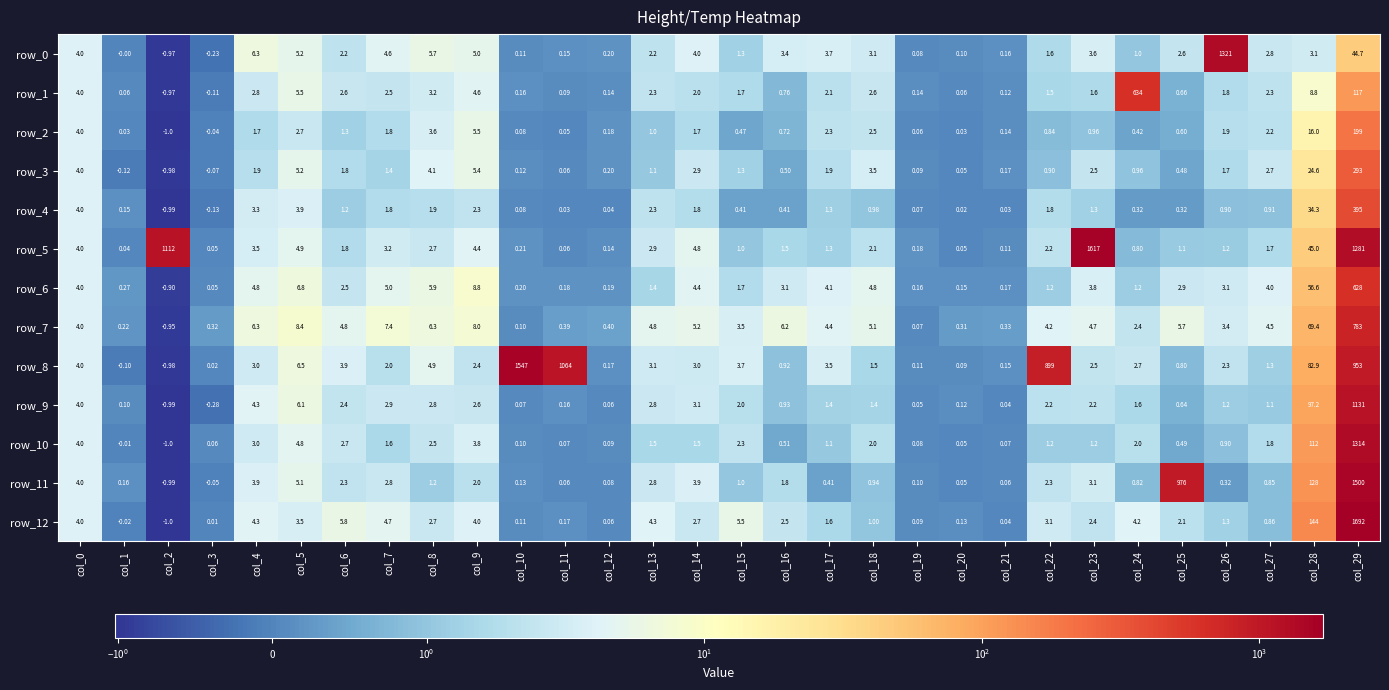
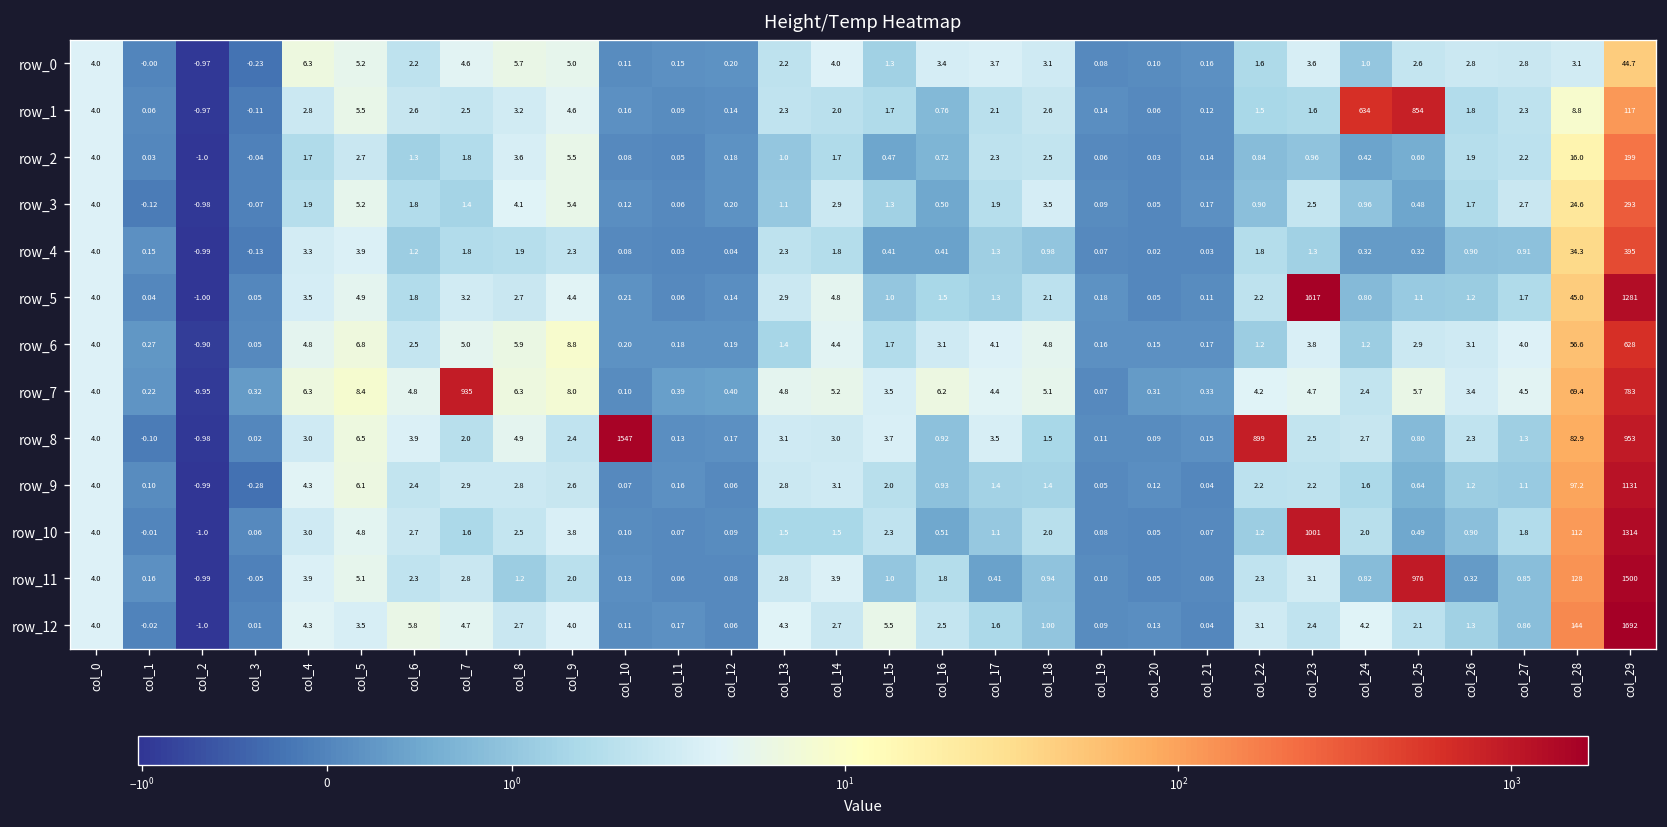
  {
    "row_0": {
      "col_0": 4.0,
      "col_1": -0.00,
      "col_2": -0.97,
      "col_3": -0.23,
      "col_4": 6.3,
      "col_5": 5.2,
      "col_6": 2.2,
      "col_7": 4.6,
      "col_8": 5.7,
      "col_9": 5.0,
      "col_10": 0.11,
      "col_11": 0.15,
      "col_12": 0.20,
      "col_13": 2.2,
      "col_14": 4.0,
      "col_15": 1.3,
      "col_16": 3.4,
      "col_17": 3.7,
      "col_18": 3.1,
      "col_19": 0.08,
      "col_20": 0.10,
      "col_21": 0.16,
      "col_22": 1.6,
      "col_23": 3.6,
      "col_24": 1.0,
      "col_25": 2.6,
-     "col_26": 1321,
+     "col_26": 2.8,
      "col_27": 2.8,
      "col_28": 3.1,
      "col_29": 44.7
    },
    "row_1": {
      "col_0": 4.0,
      "col_1": 0.06,
      "col_2": -0.97,
      "col_3": -0.11,
      "col_4": 2.8,
      "col_5": 5.5,
      "col_6": 2.6,
      "col_7": 2.5,
      "col_8": 3.2,
      "col_9": 4.6,
      "col_10": 0.16,
      "col_11": 0.09,
      "col_12": 0.14,
      "col_13": 2.3,
      "col_14": 2.0,
      "col_15": 1.7,
      "col_16": 0.76,
      "col_17": 2.1,
      "col_18": 2.6,
      "col_19": 0.14,
      "col_20": 0.06,
      "col_21": 0.12,
      "col_22": 1.5,
      "col_23": 1.6,
      "col_24": 634,
-     "col_25": 0.66,
+     "col_25": 854,
      "col_26": 1.8,
      "col_27": 2.3,
      "col_28": 8.8,
      "col_29": 117
    },
    "row_5": {
      "col_0": 4.0,
      "col_1": 0.04,
-     "col_2": 1112,
+     "col_2": -1.00,
      "col_3": 0.05,
      "col_4": 3.5,
      "col_5": 4.9,
      "col_6": 1.8,
      "col_7": 3.2,
      "col_8": 2.7,
      "col_9": 4.4,
      "col_10": 0.21,
      "col_11": 0.06,
      "col_12": 0.14,
      "col_13": 2.9,
      "col_14": 4.8,
      "col_15": 1.0,
      "col_16": 1.5,
      "col_17": 1.3,
      "col_18": 2.1,
      "col_19": 0.18,
      "col_20": 0.05,
      "col_21": 0.11,
      "col_22": 2.2,
      "col_23": 1617,
      "col_24": 0.80,
      "col_25": 1.1,
      "col_26": 1.2,
      "col_27": 1.7,
      "col_28": 45.0,
      "col_29": 1281
    },
    "row_7": {
      "col_0": 4.0,
      "col_1": 0.22,
      "col_2": -0.95,
      "col_3": 0.32,
      "col_4": 6.3,
      "col_5": 8.4,
      "col_6": 4.8,
-     "col_7": 7.4,
+     "col_7": 935,
      "col_8": 6.3,
      "col_9": 8.0,
      "col_10": 0.10,
      "col_11": 0.39,
      "col_12": 0.40,
      "col_13": 4.8,
      "col_14": 5.2,
      "col_15": 3.5,
      "col_16": 6.2,
      "col_17": 4.4,
      "col_18": 5.1,
      "col_19": 0.07,
      "col_20": 0.31,
      "col_21": 0.33,
      "col_22": 4.2,
      "col_23": 4.7,
      "col_24": 2.4,
      "col_25": 5.7,
      "col_26": 3.4,
      "col_27": 4.5,
      "col_28": 69.4,
      "col_29": 783
    },
    "row_8": {
      "col_0": 4.0,
      "col_1": -0.10,
      "col_2": -0.98,
      "col_3": 0.02,
      "col_4": 3.0,
      "col_5": 6.5,
      "col_6": 3.9,
      "col_7": 2.0,
      "col_8": 4.9,
      "col_9": 2.4,
      "col_10": 1547,
-     "col_11": 1064,
+     "col_11": 0.13,
      "col_12": 0.17,
      "col_13": 3.1,
      "col_14": 3.0,
      "col_15": 3.7,
      "col_16": 0.92,
      "col_17": 3.5,
      "col_18": 1.5,
      "col_19": 0.11,
      "col_20": 0.09,
      "col_21": 0.15,
      "col_22": 899,
      "col_23": 2.5,
      "col_24": 2.7,
      "col_25": 0.80,
      "col_26": 2.3,
      "col_27": 1.3,
      "col_28": 82.9,
      "col_29": 953
    },
    "row_10": {
      "col_0": 4.0,
      "col_1": -0.01,
      "col_2": -1.0,
      "col_3": 0.06,
      "col_4": 3.0,
      "col_5": 4.8,
      "col_6": 2.7,
      "col_7": 1.6,
      "col_8": 2.5,
      "col_9": 3.8,
      "col_10": 0.10,
      "col_11": 0.07,
      "col_12": 0.09,
      "col_13": 1.5,
      "col_14": 1.5,
      "col_15": 2.3,
      "col_16": 0.51,
      "col_17": 1.1,
      "col_18": 2.0,
      "col_19": 0.08,
      "col_20": 0.05,
      "col_21": 0.07,
      "col_22": 1.2,
-     "col_23": 1.2,
+     "col_23": 1001,
      "col_24": 2.0,
      "col_25": 0.49,
      "col_26": 0.90,
      "col_27": 1.8,
      "col_28": 112,
      "col_29": 1314
    }
  }
